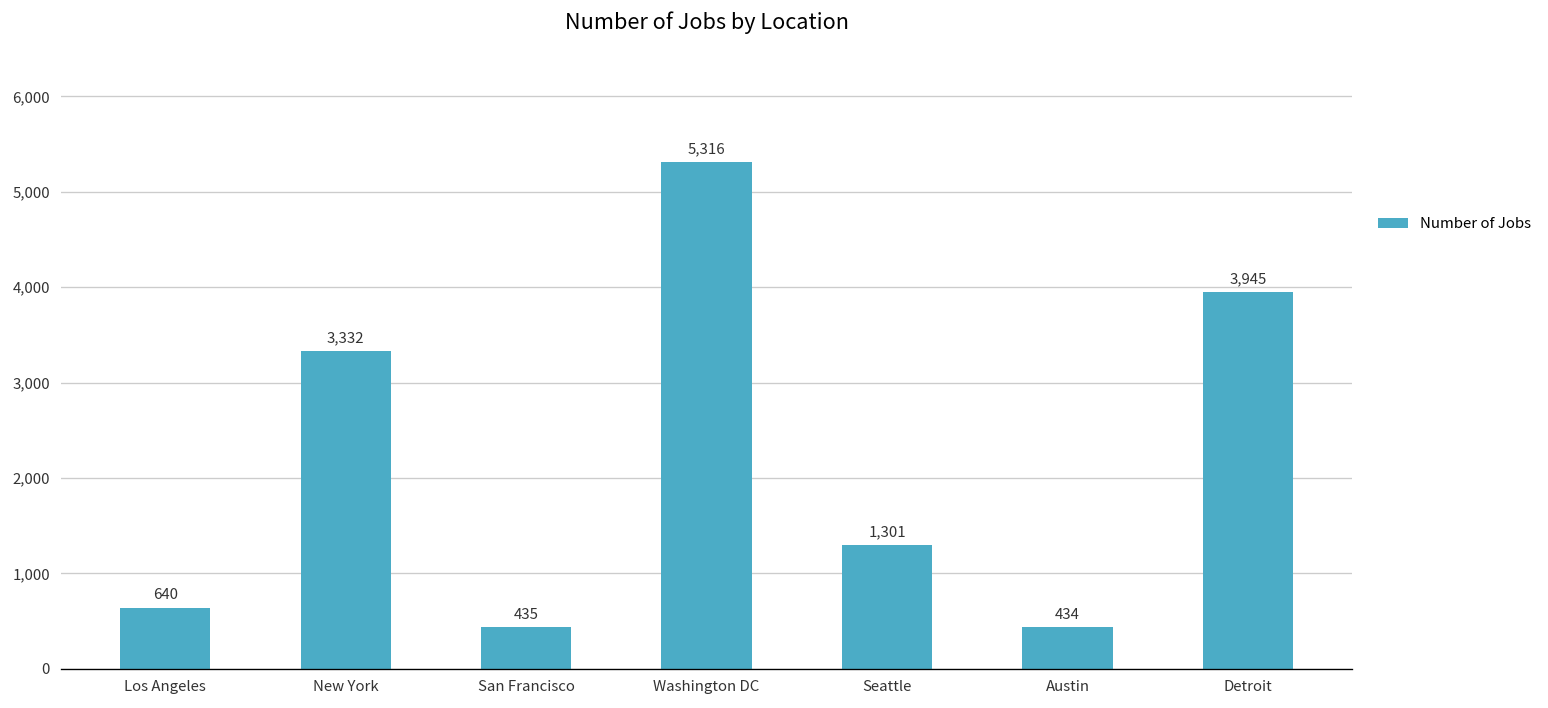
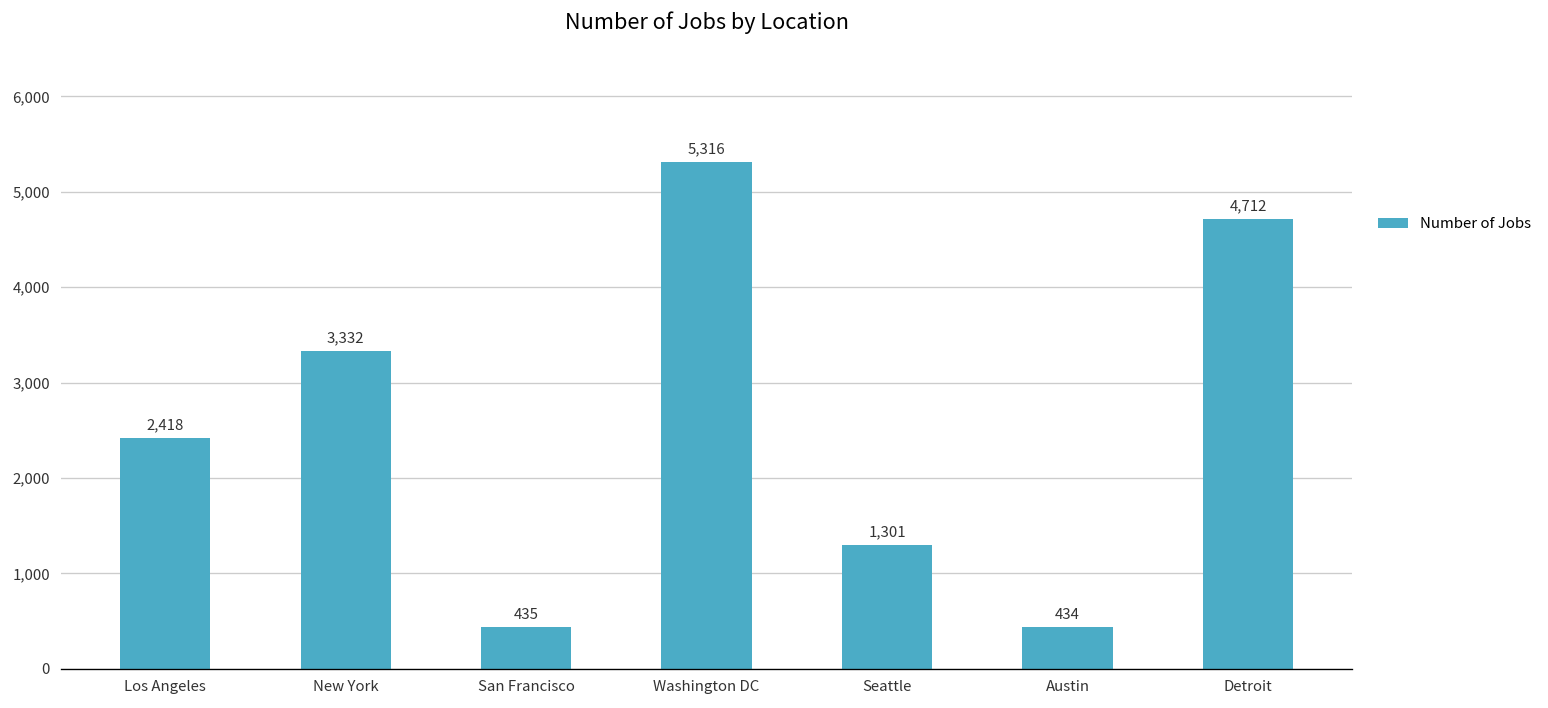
  {
-   "Los Angeles": "640",
+   "Los Angeles": "2,418",
    "New York": "3,332",
    "San Francisco": "435",
    "Washington DC": "5,316",
    "Seattle": "1,301",
    "Austin": "434",
-   "Detroit": "3,945"
+   "Detroit": "4,712"
  }
